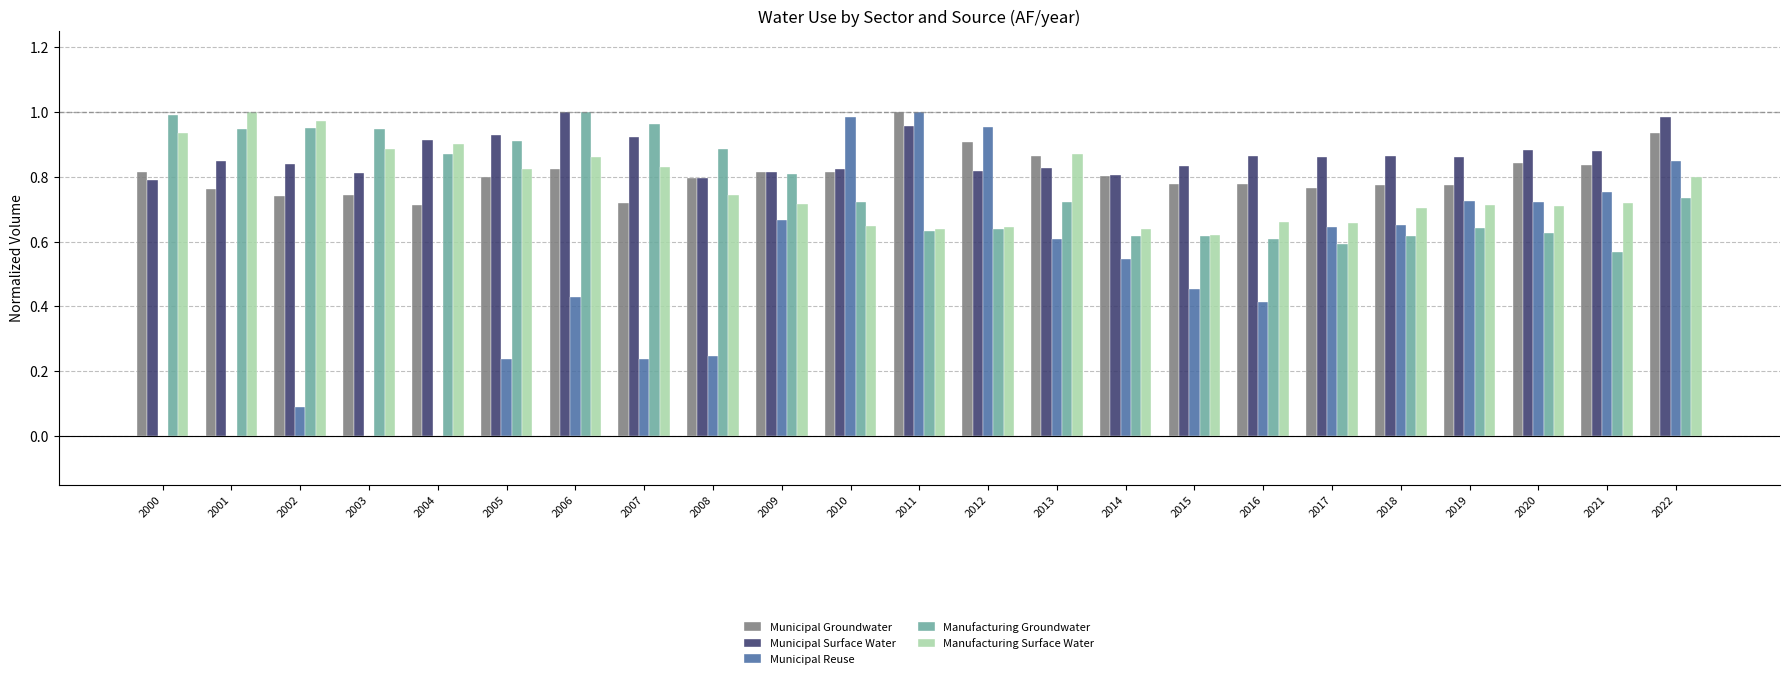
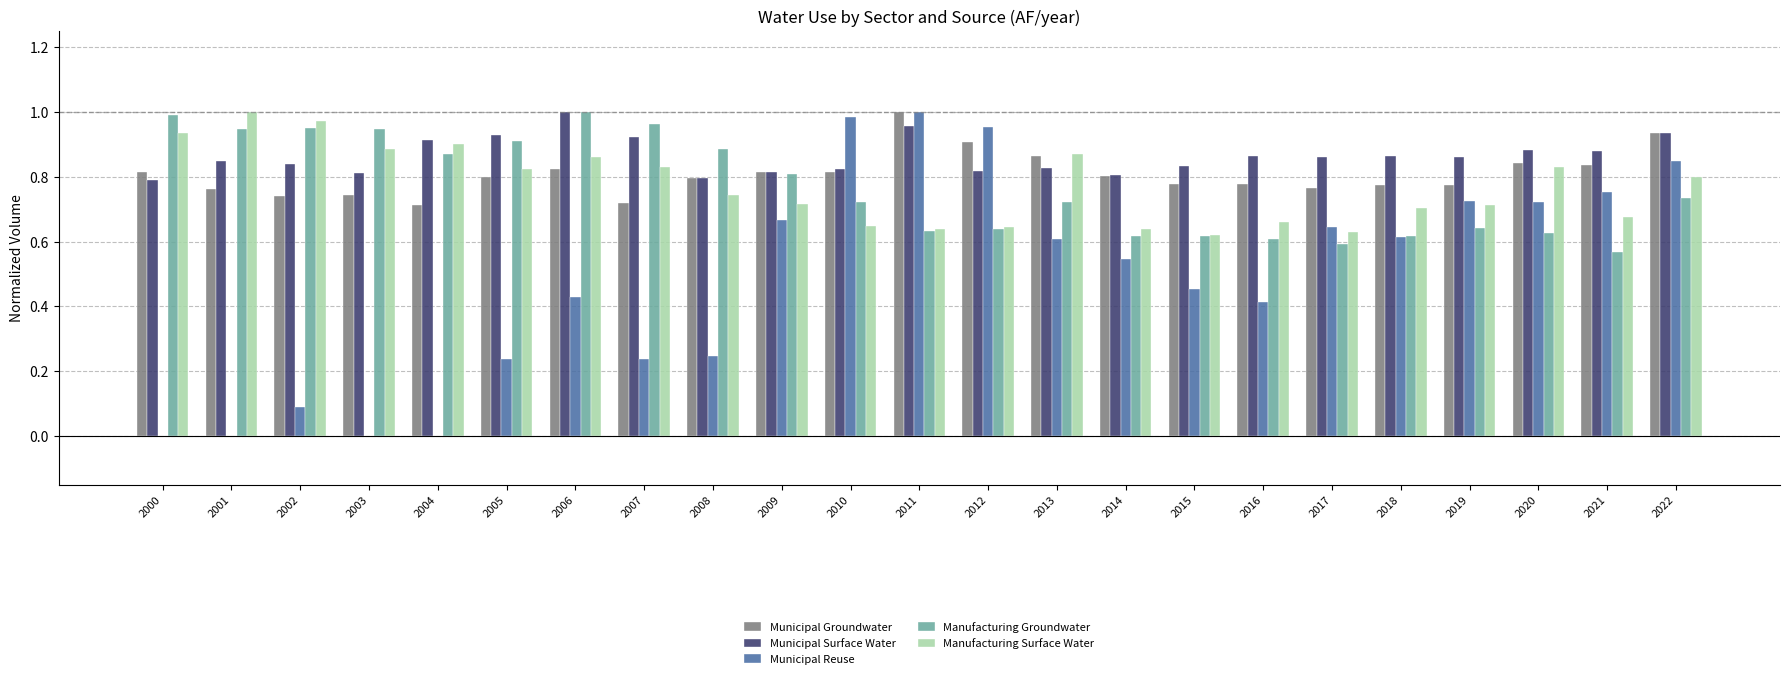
  {
    "Municipal Surface Water": {
      "2000": 0.79,
      "2001": 0.85,
      "2002": 0.84,
      "2003": 0.81,
      "2004": 0.91,
      "2005": 0.93,
      "2006": 1.00,
      "2007": 0.92,
      "2008": 0.80,
      "2009": 0.82,
      "2010": 0.82,
      "2011": 0.96,
      "2012": 0.82,
      "2013": 0.83,
      "2014": 0.81,
      "2015": 0.83,
      "2016": 0.87,
      "2017": 0.86,
      "2018": 0.86,
      "2019": 0.86,
      "2020": 0.88,
      "2021": 0.88,
-     "2022": 0.98
+     "2022": 0.94
    },
    "Municipal Reuse": {
      "2002": 0.09,
      "2005": 0.24,
      "2006": 0.43,
      "2007": 0.24,
      "2008": 0.25,
      "2009": 0.67,
      "2010": 0.98,
      "2011": 1.00,
      "2012": 0.95,
      "2013": 0.61,
      "2014": 0.54,
      "2015": 0.46,
      "2016": 0.41,
      "2017": 0.64,
-     "2018": 0.65,
+     "2018": 0.61,
      "2019": 0.73,
      "2020": 0.72,
      "2021": 0.75,
      "2022": 0.85
    },
    "Manufacturing Surface Water": {
      "2000": 0.94,
      "2001": 1.00,
      "2002": 0.97,
      "2003": 0.88,
      "2004": 0.90,
      "2005": 0.82,
      "2006": 0.86,
      "2007": 0.83,
      "2008": 0.74,
      "2009": 0.72,
      "2010": 0.65,
      "2011": 0.64,
      "2012": 0.65,
      "2013": 0.87,
      "2014": 0.64,
      "2015": 0.62,
      "2016": 0.66,
-     "2017": 0.66,
+     "2017": 0.63,
      "2018": 0.70,
      "2019": 0.71,
-     "2020": 0.71,
-     "2021": 0.72,
+     "2020": 0.83,
+     "2021": 0.68,
      "2022": 0.80
    }
  }
